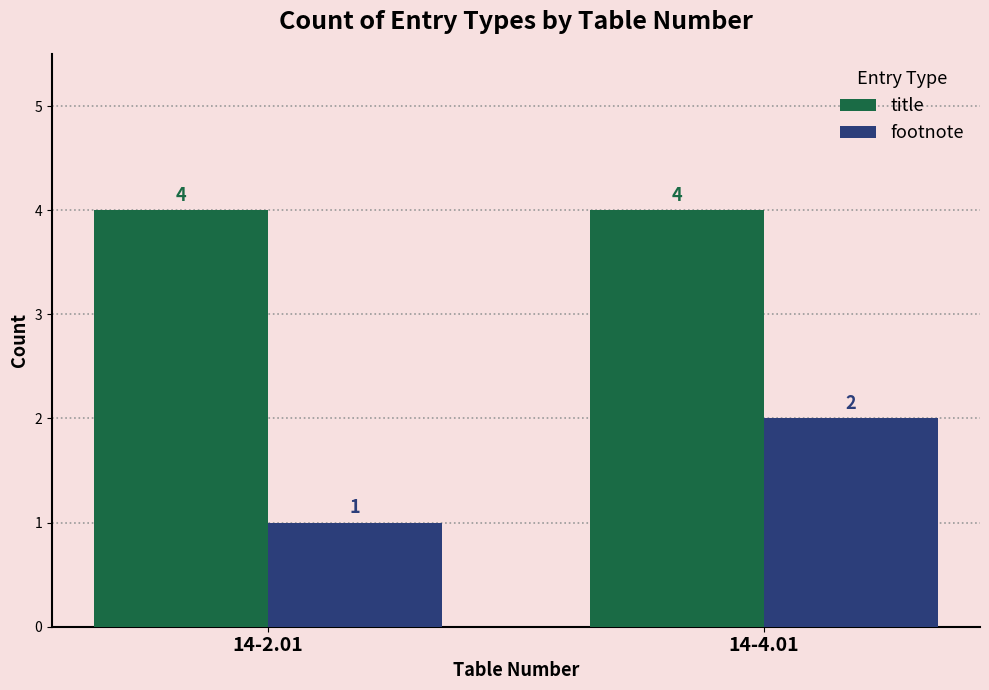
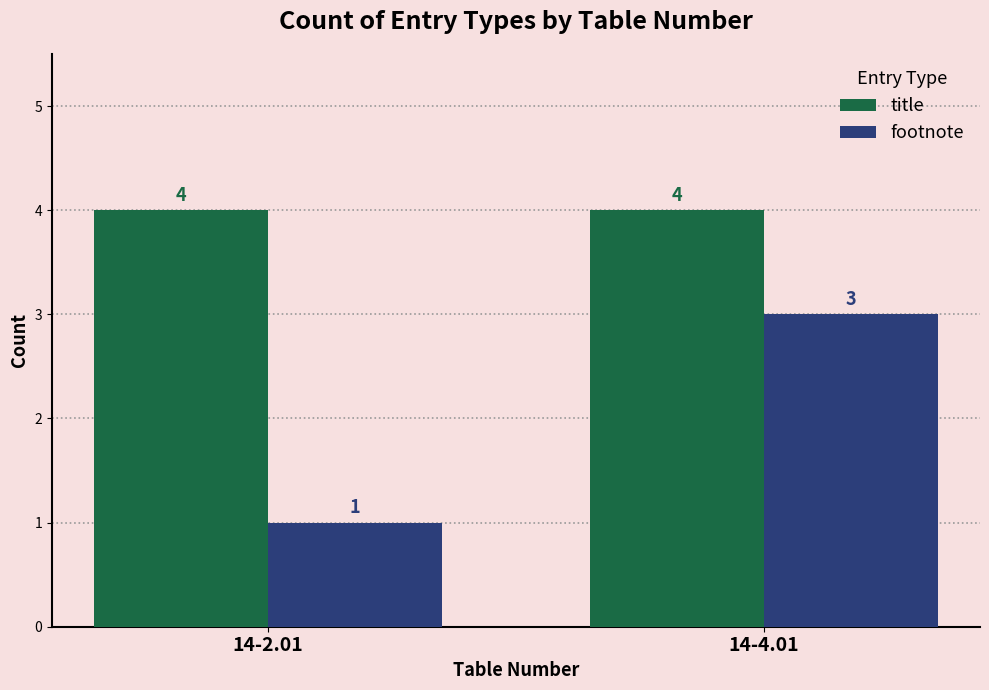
  {
    "title": {
      "14-2.01": 4,
      "14-4.01": 4
    },
    "footnote": {
      "14-2.01": 1,
-     "14-4.01": 2
+     "14-4.01": 3
    }
  }
